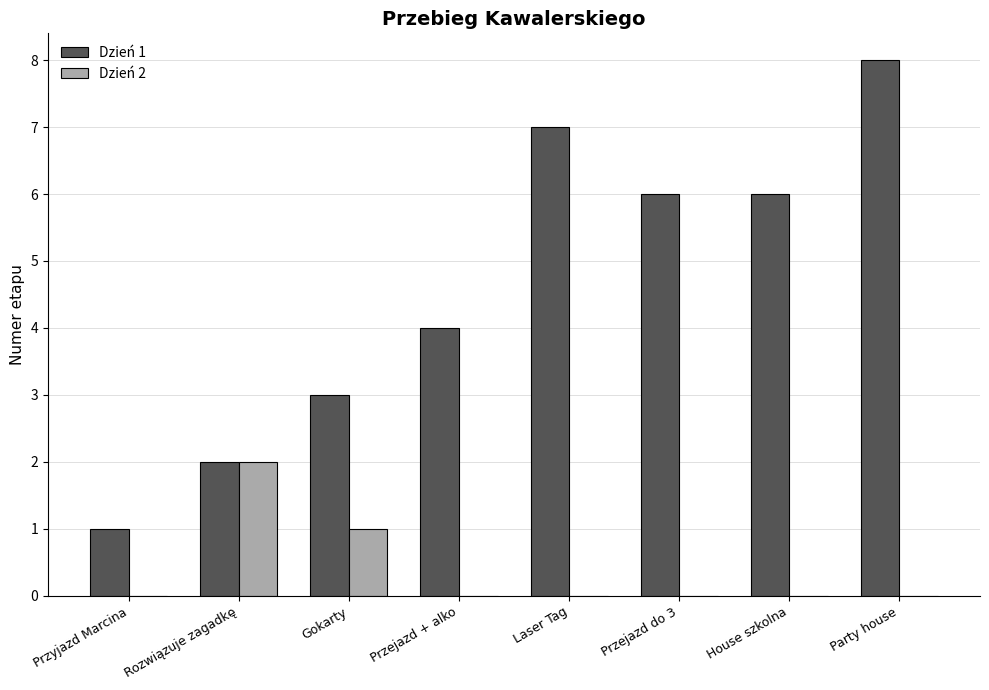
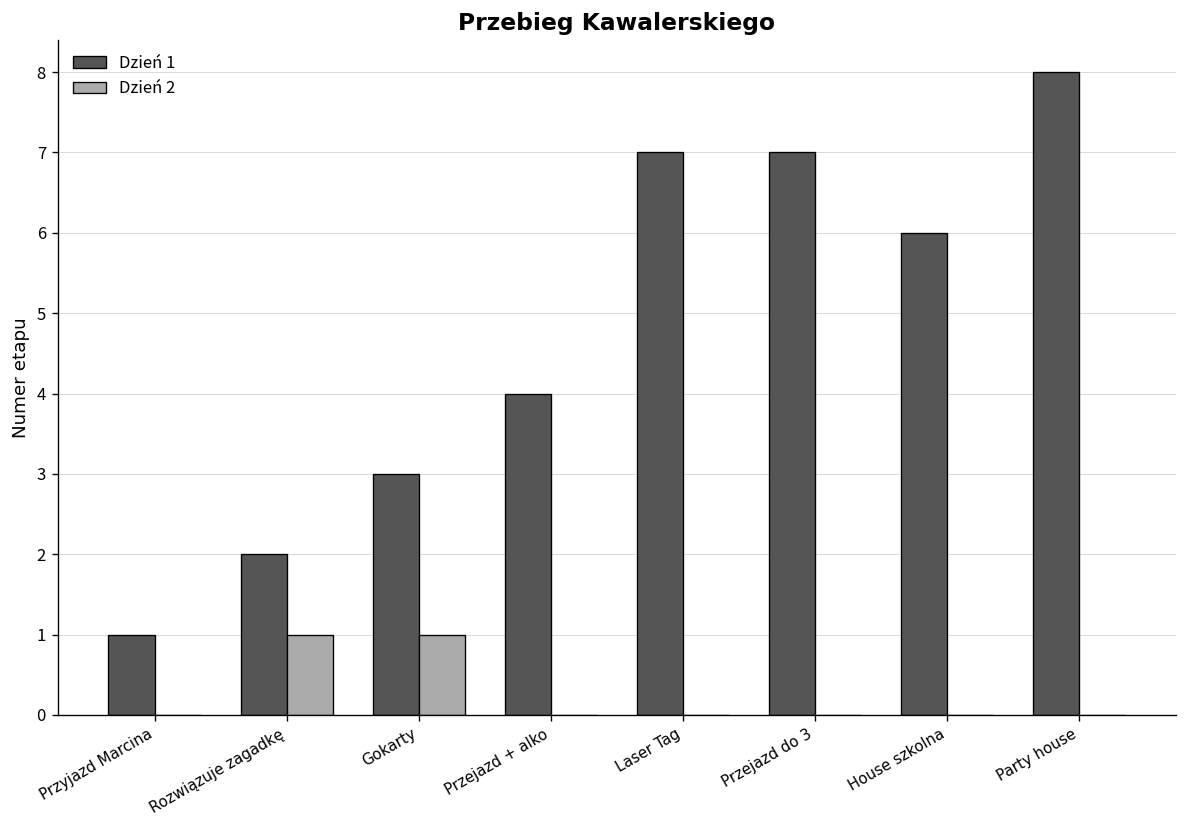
  {
    "Dzień 1": {
      "Przyjazd Marcina": 1,
      "Rozwiązuje zagadkę": 2,
      "Gokarty": 3,
      "Przejazd + alko": 4,
      "Laser Tag": 7,
-     "Przejazd do 3": 6,
+     "Przejazd do 3": 7,
      "House szkolna": 6,
      "Party house": 8
    },
    "Dzień 2": {
      "Przyjazd Marcina": 0,
-     "Rozwiązuje zagadkę": 2,
+     "Rozwiązuje zagadkę": 1,
      "Gokarty": 1,
      "Przejazd + alko": 0,
      "Laser Tag": 0,
      "Przejazd do 3": 0,
      "House szkolna": 0,
      "Party house": 0
    }
  }
